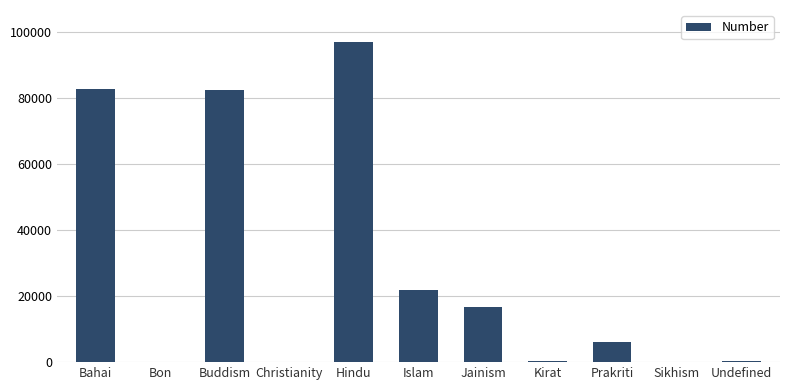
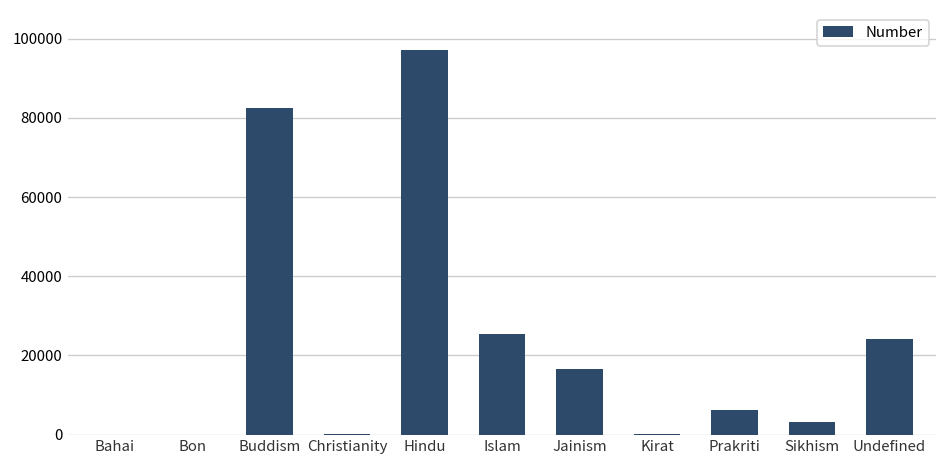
  {
-   "Bahai": 83000,
+   "Bahai": 0,
    "Bon": 0,
    "Buddism": 82000,
    "Hindu": 97000,
-   "Islam": 22000,
+   "Islam": 26000,
    "Jainism": 17000,
    "Prakriti": 6000,
-   "Sikhism": 0,
-   "Undefined": 0
+   "Sikhism": 3000,
+   "Undefined": 24000
  }
